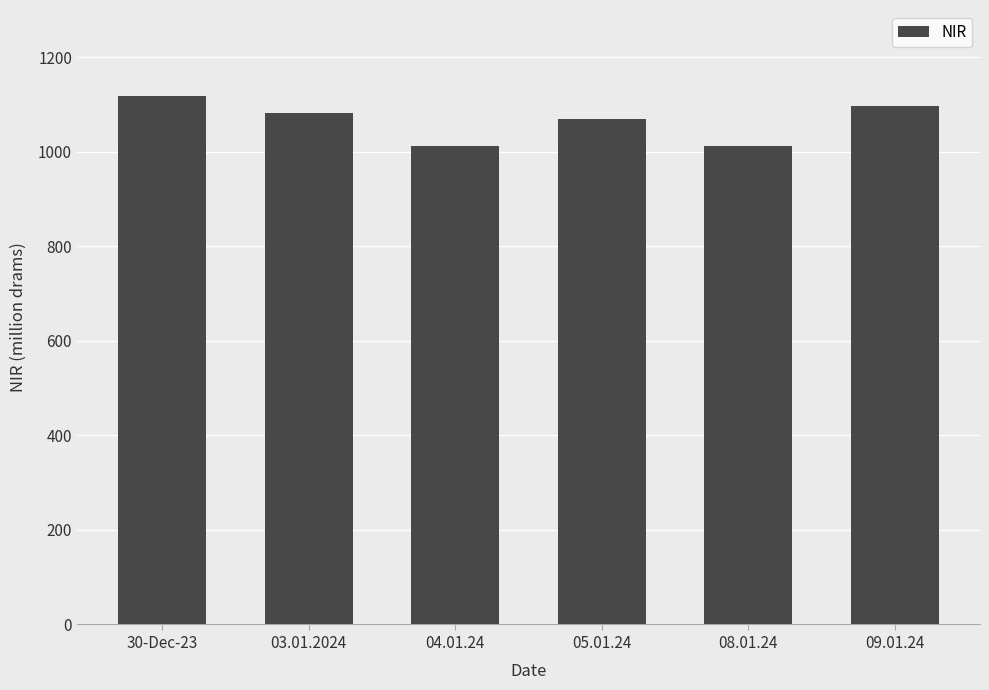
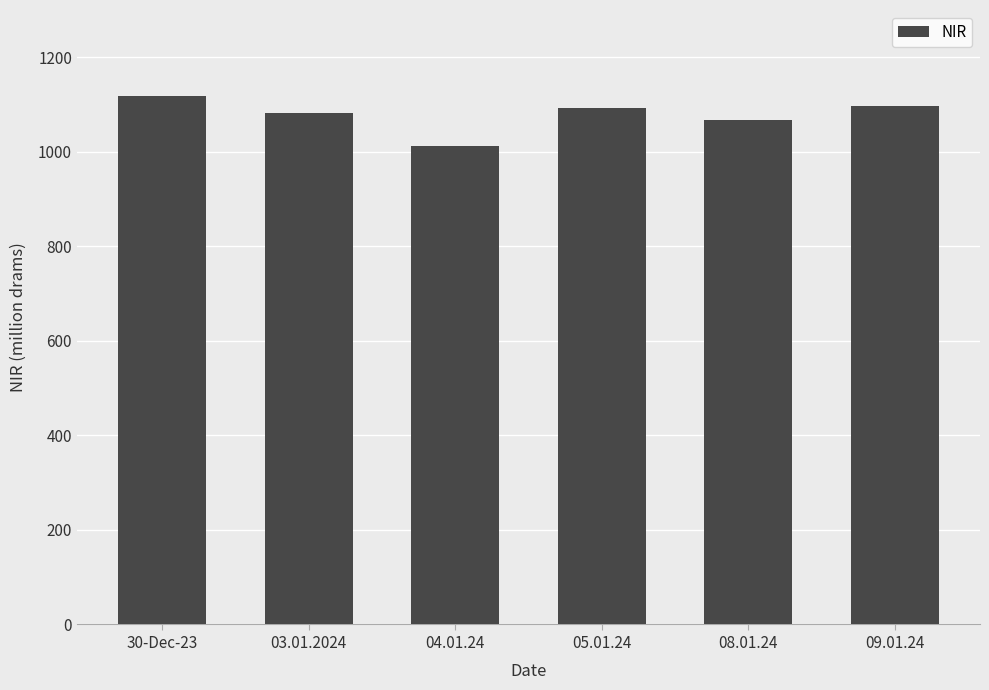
  {
    "30-Dec-23": 1120,
    "03.01.2024": 1080,
    "04.01.24": 1010,
-   "05.01.24": 1070,
-   "08.01.24": 1010,
+   "05.01.24": 1090,
+   "08.01.24": 1070,
    "09.01.24": 1100
  }
